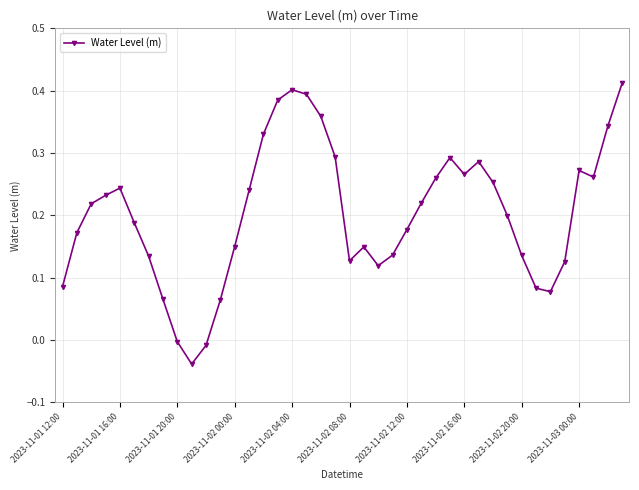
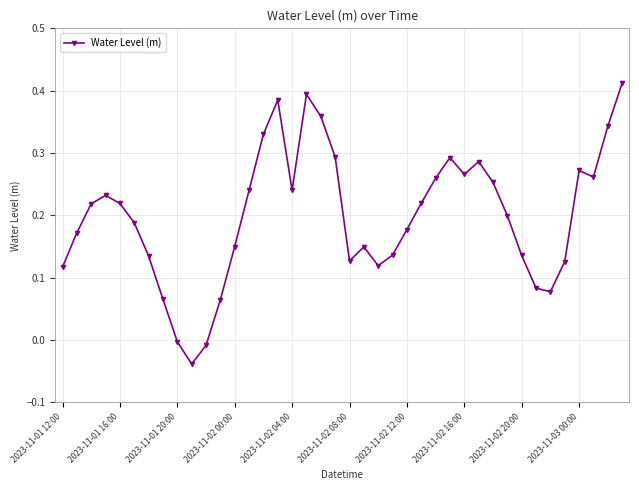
  {
-   "2023-11-01 12:00": 0.09,
-   "2023-11-01 16:00": 0.24,
+   "2023-11-01 12:00": 0.12,
+   "2023-11-01 16:00": 0.22,
    "2023-11-01 20:00": 0.00,
    "2023-11-02 00:00": 0.15,
-   "2023-11-02 04:00": 0.40,
+   "2023-11-02 04:00": 0.24,
    "2023-11-02 08:00": 0.13,
    "2023-11-02 12:00": 0.18,
    "2023-11-02 16:00": 0.27,
    "2023-11-02 20:00": 0.14,
    "2023-11-03 00:00": 0.27
  }
